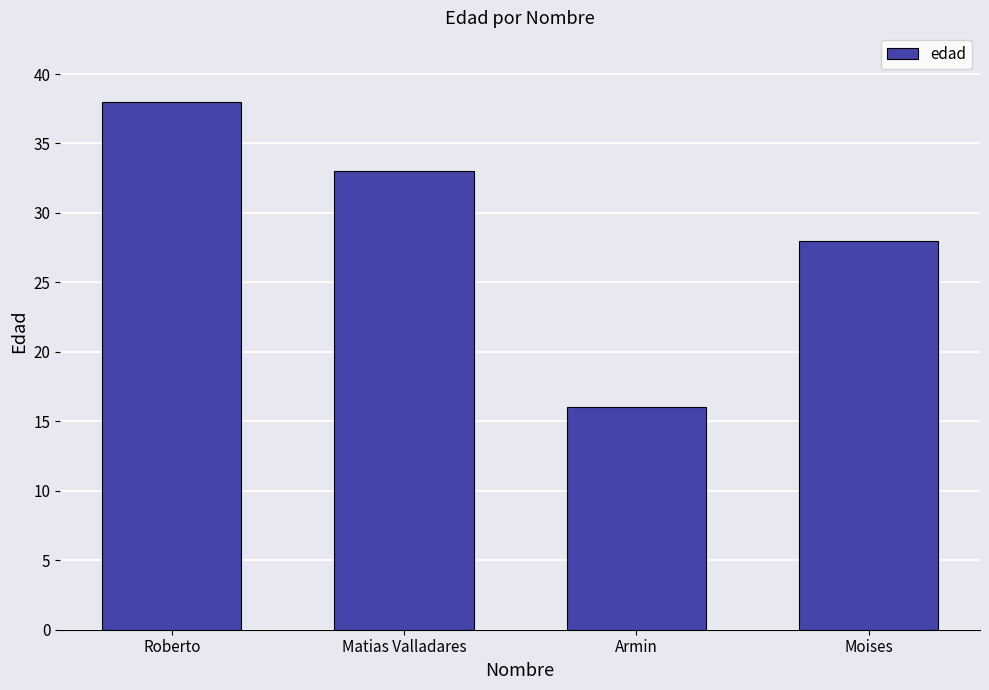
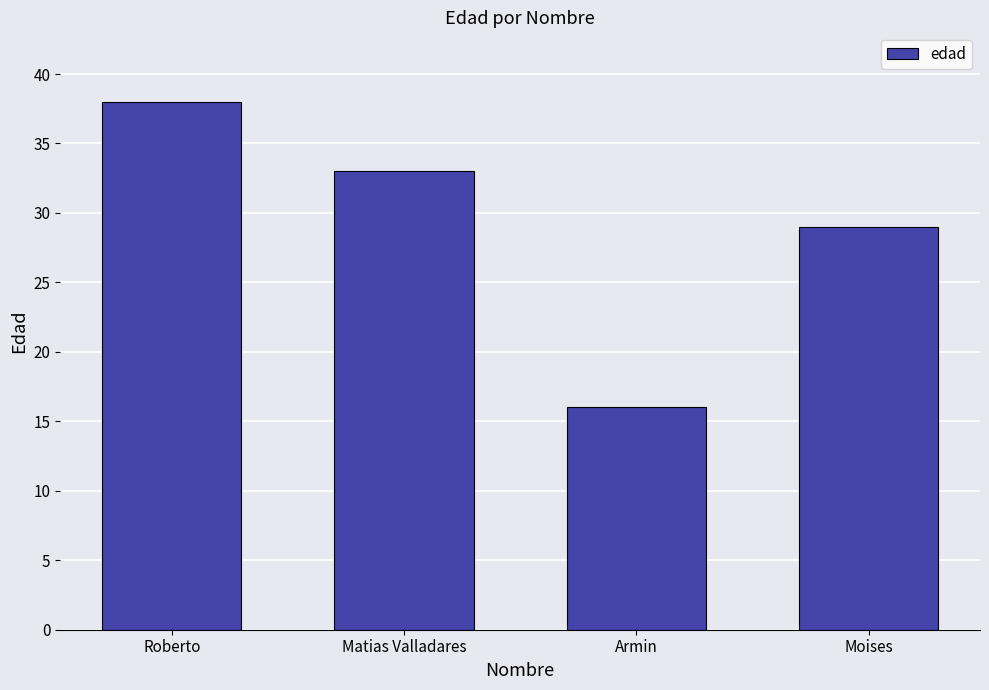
  {
    "Roberto": 38,
    "Matias Valladares": 33,
    "Armin": 16,
-   "Moises": 28
+   "Moises": 29
  }
